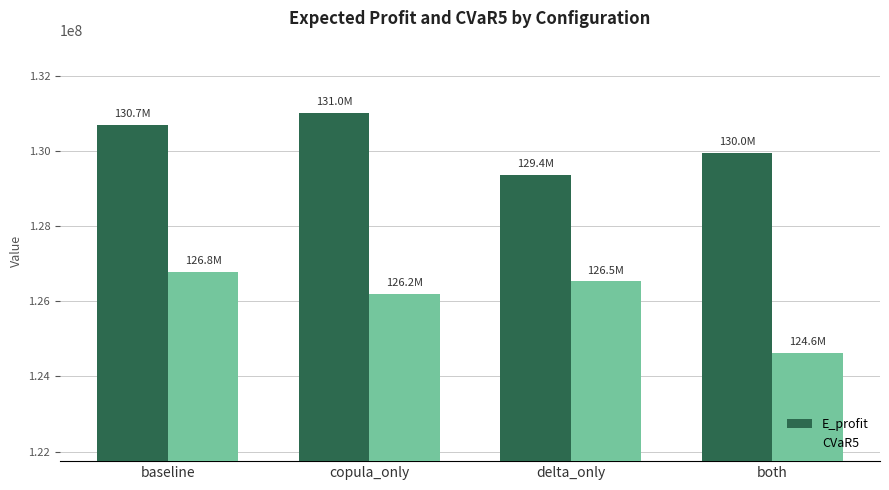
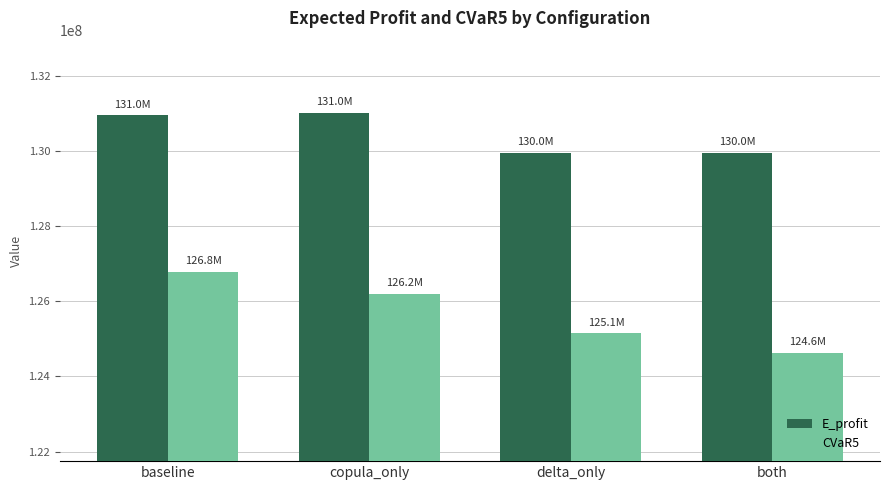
  {
    "E_profit": {
-     "baseline": "130.7M",
+     "baseline": "131.0M",
      "copula_only": "131.0M",
-     "delta_only": "129.4M",
+     "delta_only": "130.0M",
      "both": "130.0M"
    },
    "CVaR5": {
      "baseline": "126.8M",
      "copula_only": "126.2M",
-     "delta_only": "126.5M",
+     "delta_only": "125.1M",
      "both": "124.6M"
    }
  }
